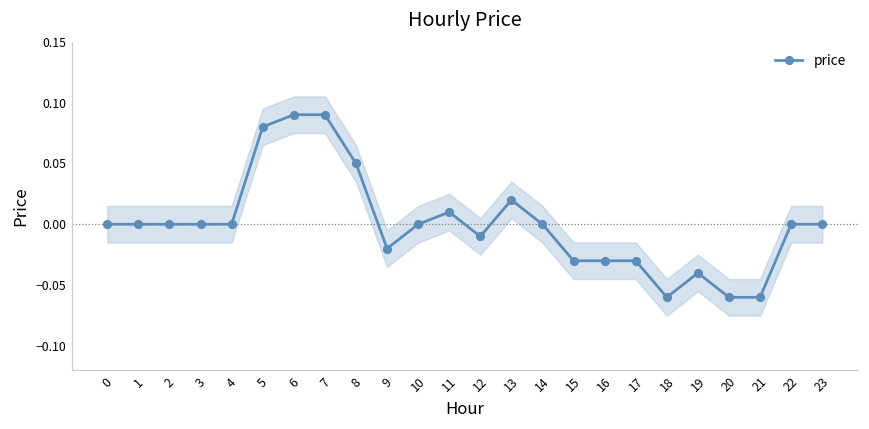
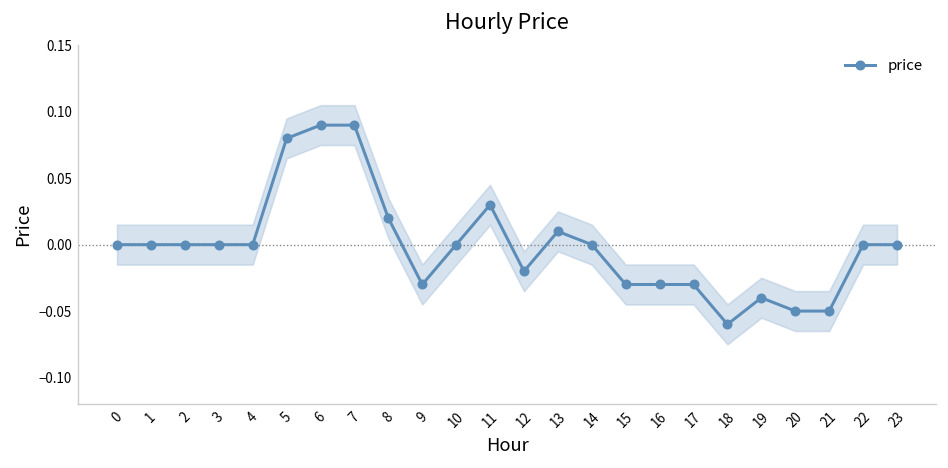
  {
    "price": {
      "0": 0.00,
      "1": 0.00,
      "2": 0.00,
      "3": 0.00,
      "4": 0.00,
      "5": 0.08,
      "6": 0.09,
      "7": 0.09,
-     "8": 0.05,
-     "9": -0.02,
+     "8": 0.02,
+     "9": -0.03,
      "10": 0.00,
-     "11": 0.01,
-     "12": -0.01,
-     "13": 0.02,
+     "11": 0.03,
+     "12": -0.02,
+     "13": 0.01,
      "14": 0.00,
      "15": -0.03,
      "16": -0.03,
      "17": -0.03,
      "18": -0.06,
      "19": -0.04,
-     "20": -0.06,
-     "21": -0.06,
+     "20": -0.05,
+     "21": -0.05,
      "22": 0.00,
      "23": 0.00
    }
  }
